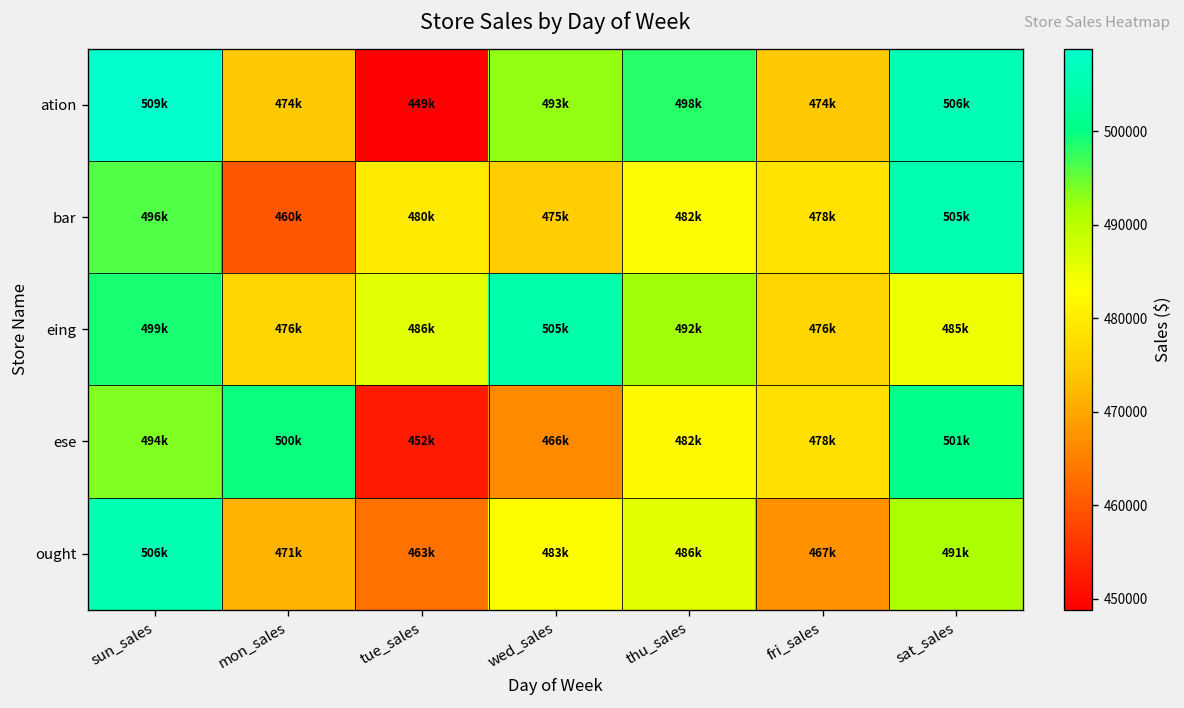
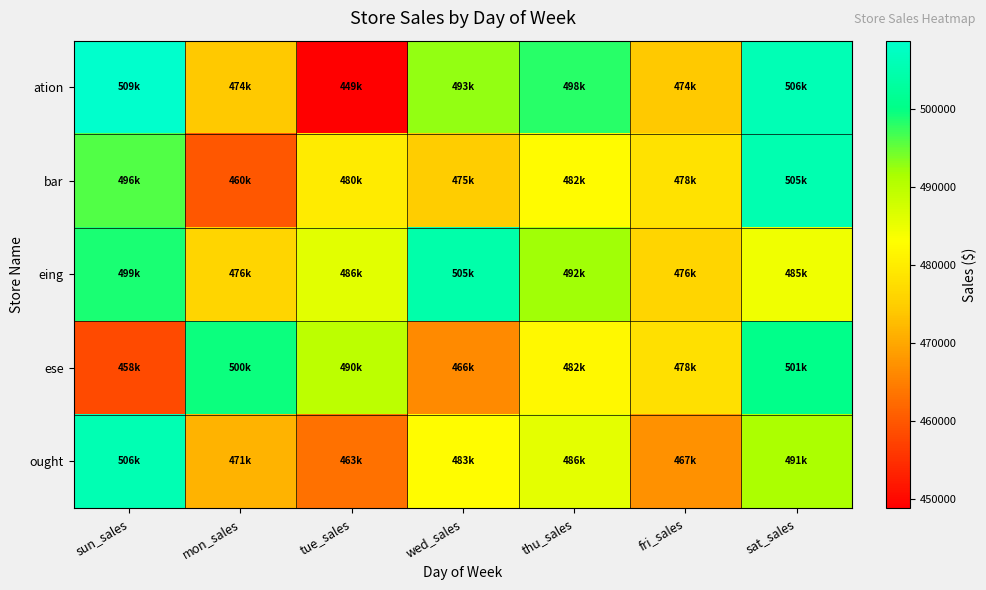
  {
    "ation": {
      "sun_sales": "509k",
      "mon_sales": "474k",
      "tue_sales": "449k",
      "wed_sales": "493k",
      "thu_sales": "498k",
      "fri_sales": "474k",
      "sat_sales": "506k"
    },
    "bar": {
      "sun_sales": "496k",
      "mon_sales": "460k",
      "tue_sales": "480k",
      "wed_sales": "475k",
      "thu_sales": "482k",
      "fri_sales": "478k",
      "sat_sales": "505k"
    },
    "eing": {
      "sun_sales": "499k",
      "mon_sales": "476k",
      "tue_sales": "486k",
      "wed_sales": "505k",
      "thu_sales": "492k",
      "fri_sales": "476k",
      "sat_sales": "485k"
    },
    "ese": {
-     "sun_sales": "494k",
+     "sun_sales": "458k",
      "mon_sales": "500k",
-     "tue_sales": "452k",
+     "tue_sales": "490k",
      "wed_sales": "466k",
      "thu_sales": "482k",
      "fri_sales": "478k",
      "sat_sales": "501k"
    },
    "ought": {
      "sun_sales": "506k",
      "mon_sales": "471k",
      "tue_sales": "463k",
      "wed_sales": "483k",
      "thu_sales": "486k",
      "fri_sales": "467k",
      "sat_sales": "491k"
    }
  }
